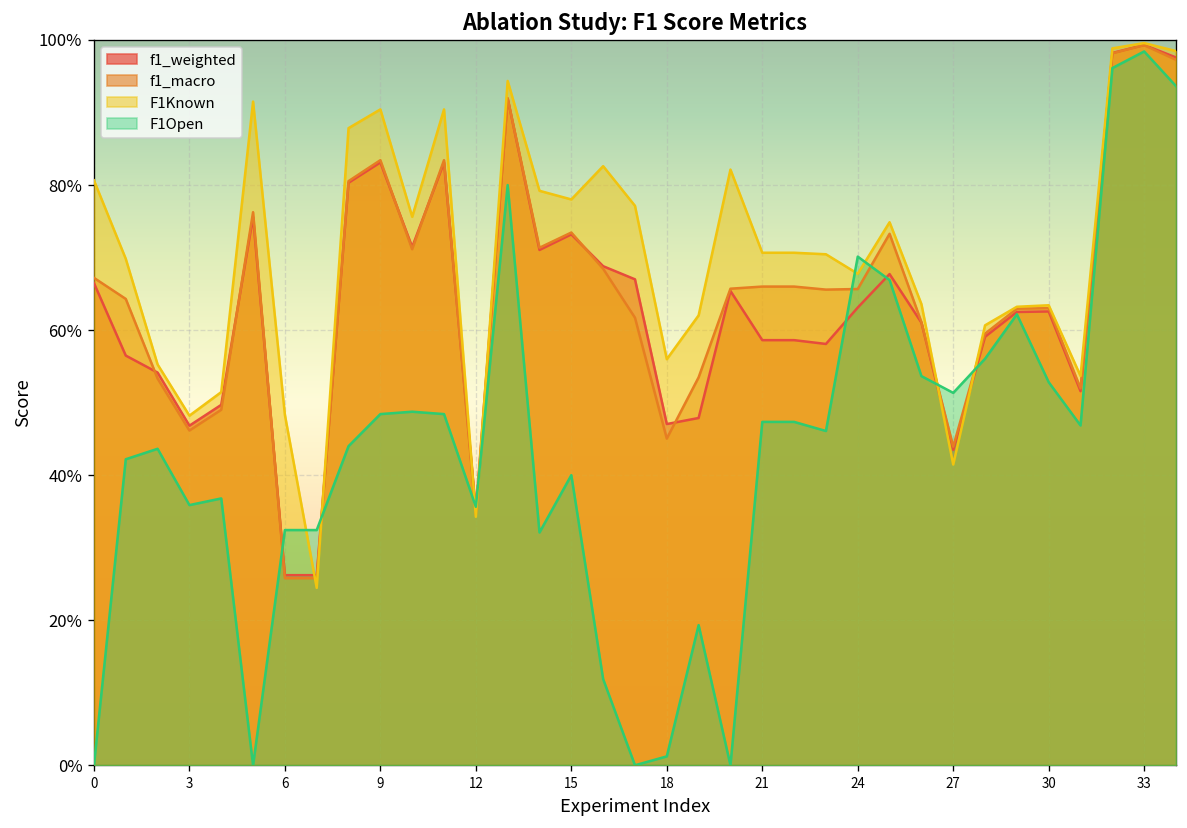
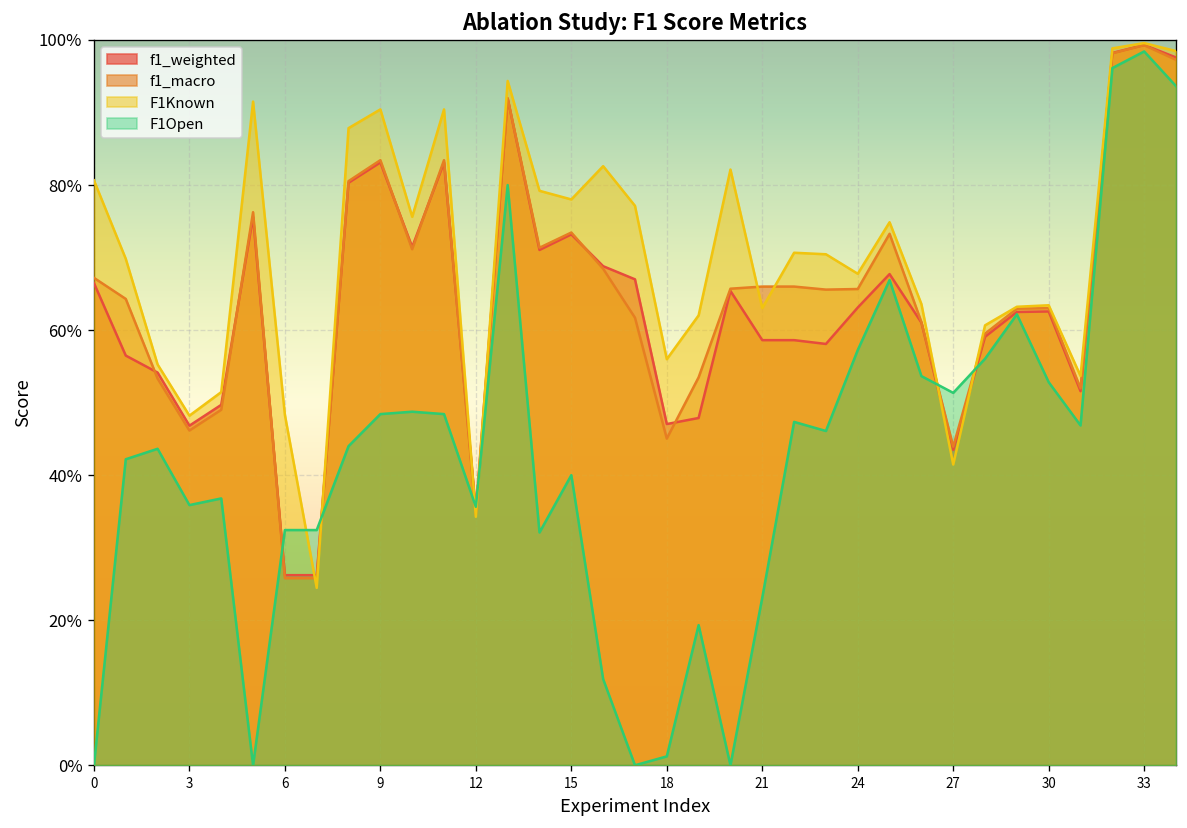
  {
    "F1Known": {
      "0": "81%",
      "3": "48%",
      "6": "48%",
      "9": "90%",
      "15": "78%",
      "18": "56%",
-     "21": "71%",
+     "21": "63%",
      "24": "68%",
      "27": "41%"
    },
    "F1Open": {
      "0": "0%",
      "3": "36%",
      "6": "32%",
      "9": "48%",
      "12": "36%",
      "15": "40%",
      "18": "1%",
-     "21": "47%",
-     "24": "70%",
+     "21": "23%",
+     "24": "57%",
      "27": "51%",
      "30": "53%",
      "33": "98%"
    }
  }
